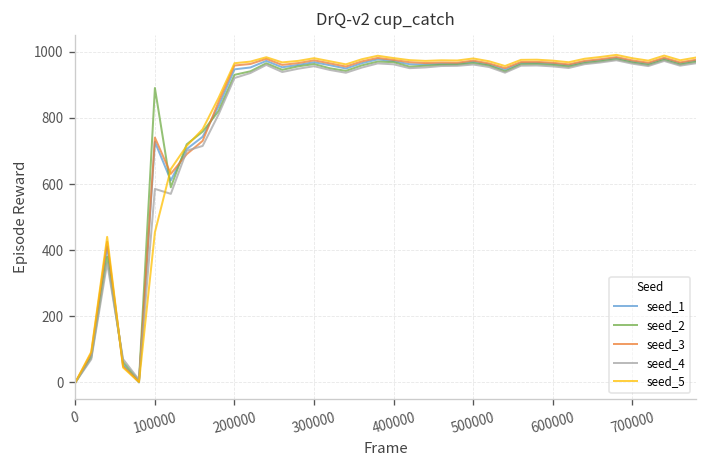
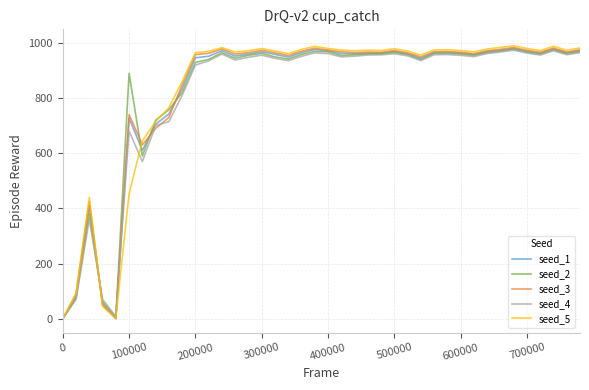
  {
    "seed_1": {
      "100000": 730,
      "200000": 950
    },
    "seed_2": {
      "100000": 890,
      "200000": 930
    },
    "seed_3": {
      "100000": 740
    },
    "seed_4": {
-     "100000": 590,
+     "100000": 680,
      "200000": 920
    },
    "seed_5": {
      "100000": 450
    }
  }
